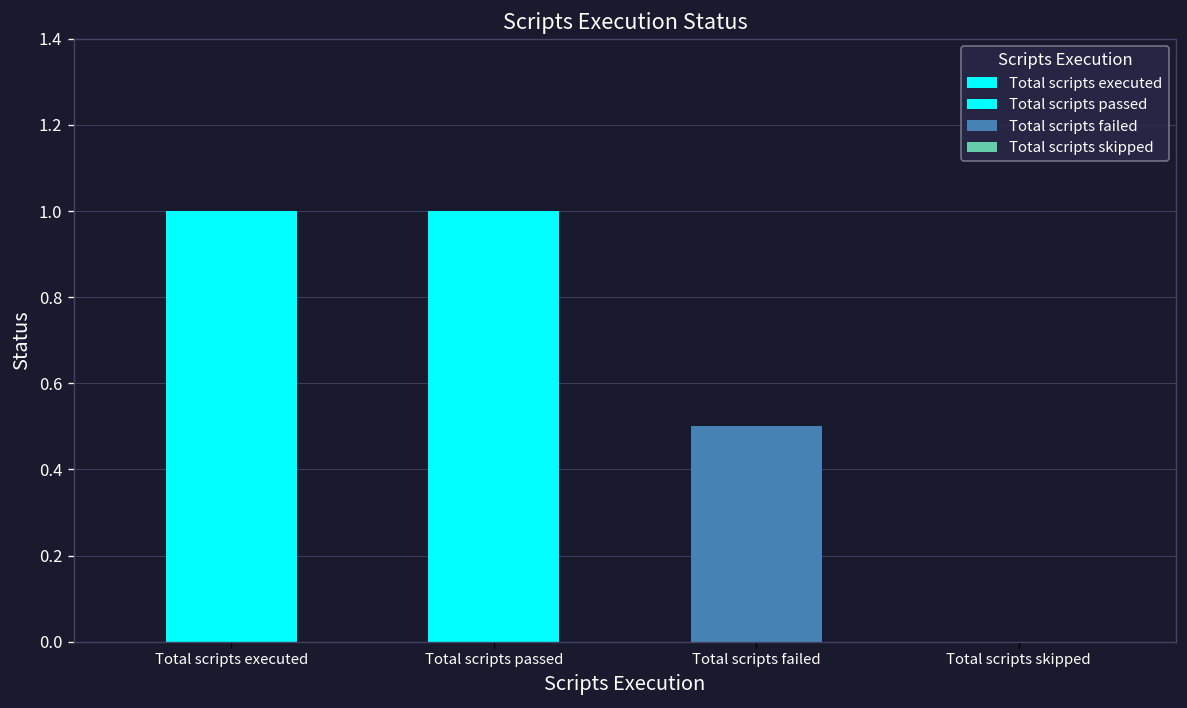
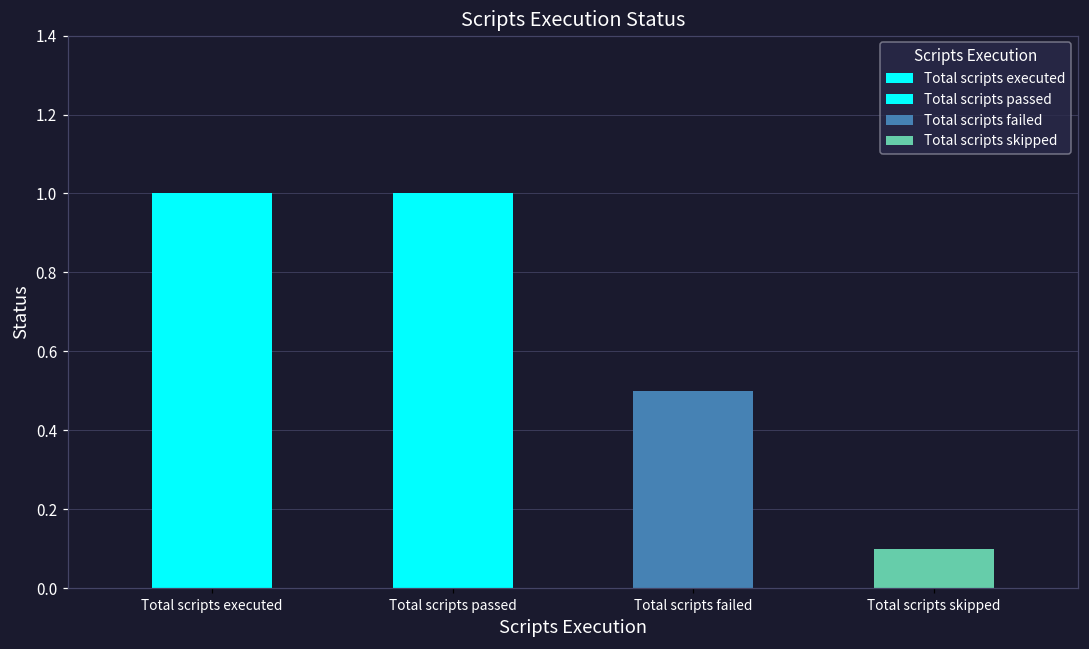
  {
    "Total scripts executed": 1.0,
    "Total scripts passed": 1.0,
    "Total scripts failed": 0.5,
-   "Total scripts skipped": 0.0
+   "Total scripts skipped": 0.1
  }
